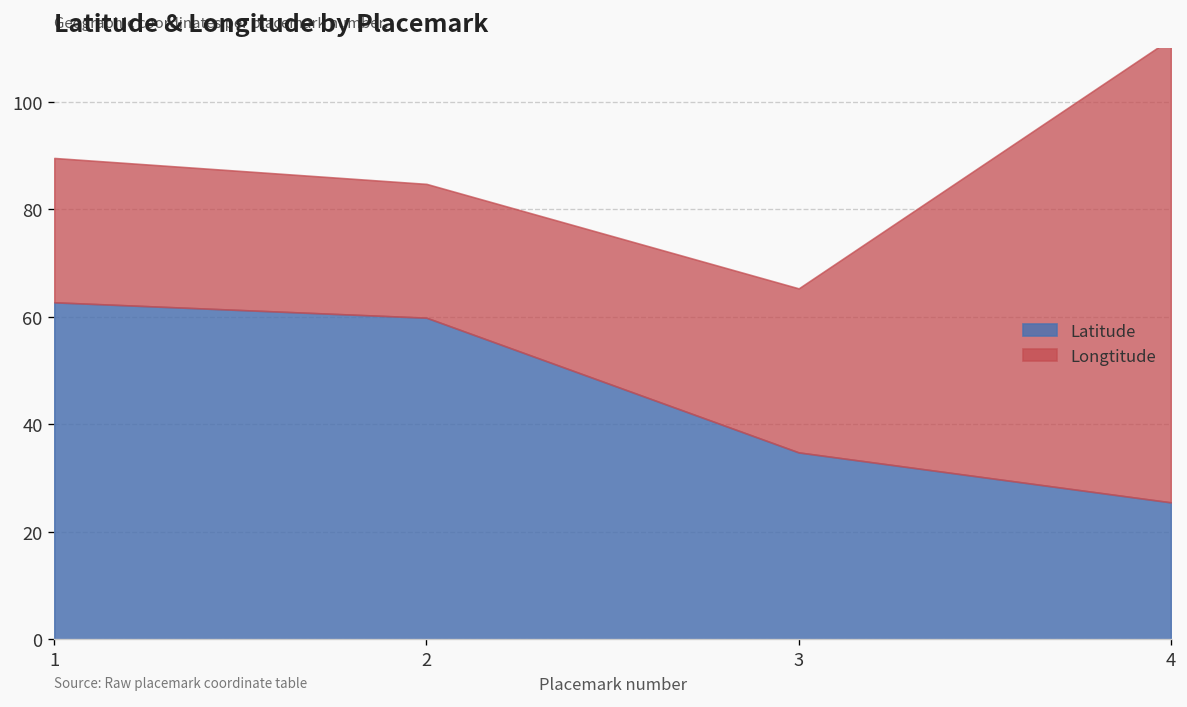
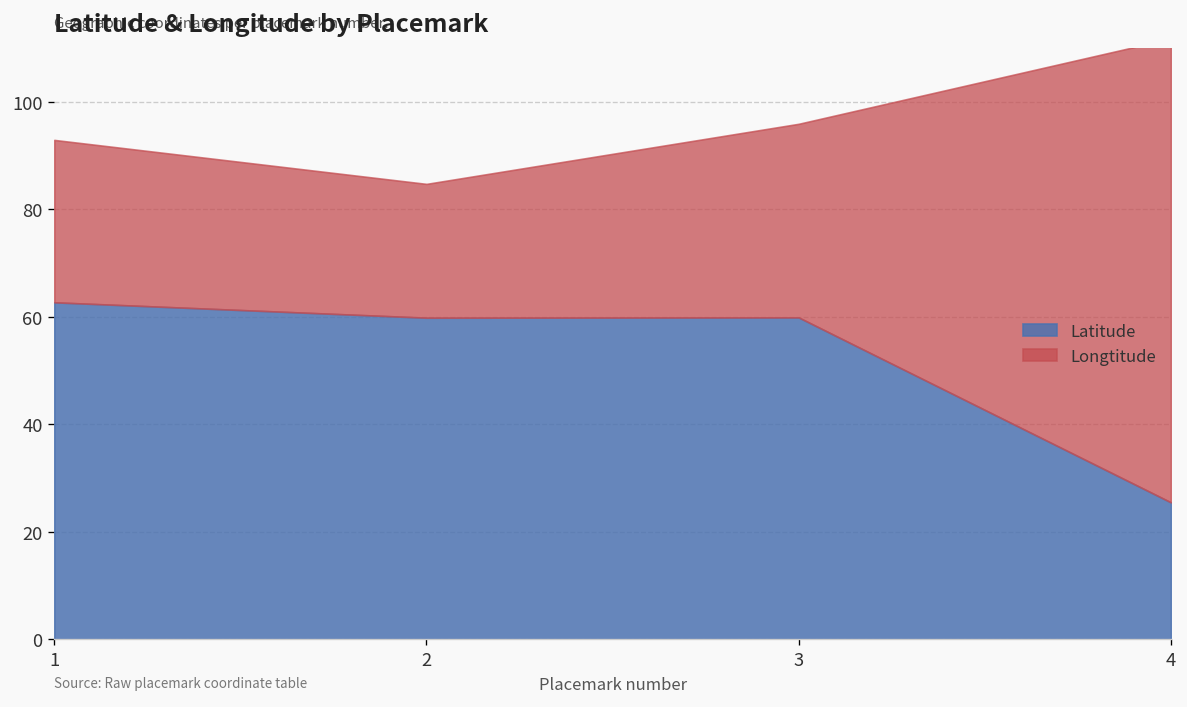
  {
    "Latitude": {
      "1": 63,
      "2": 60,
-     "3": 35,
+     "3": 60,
      "4": 26
    },
    "Longtitude": {
-     "1": 27,
+     "1": 30,
      "2": 25,
-     "3": 31
+     "3": 36
    }
  }
